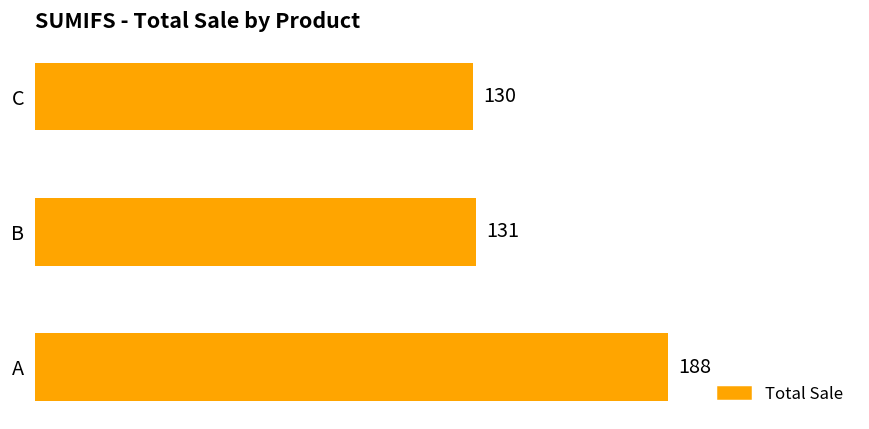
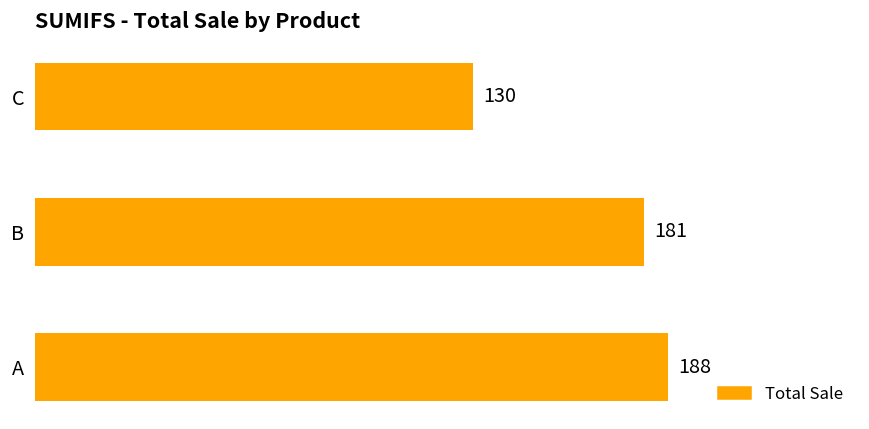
  {
    "C": 130,
-   "B": 131,
+   "B": 181,
    "A": 188
  }
